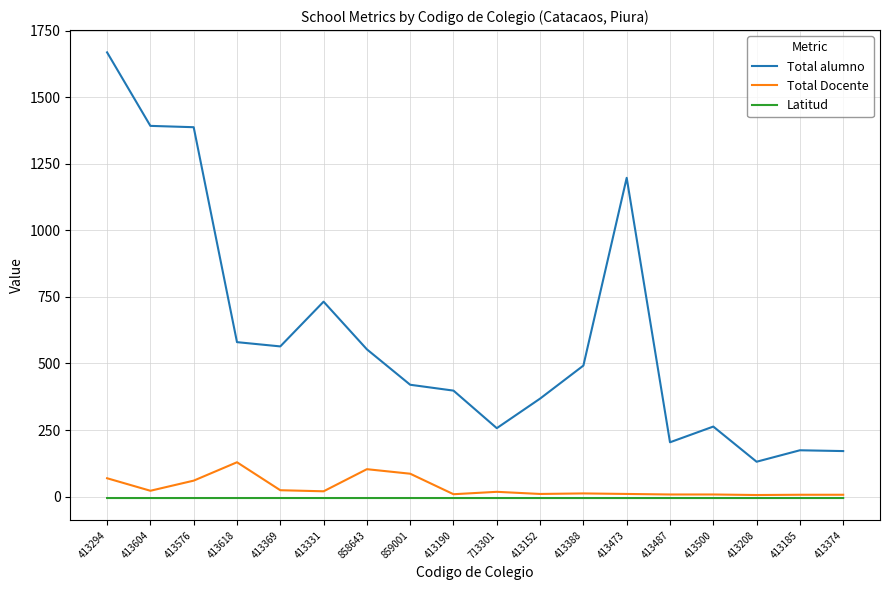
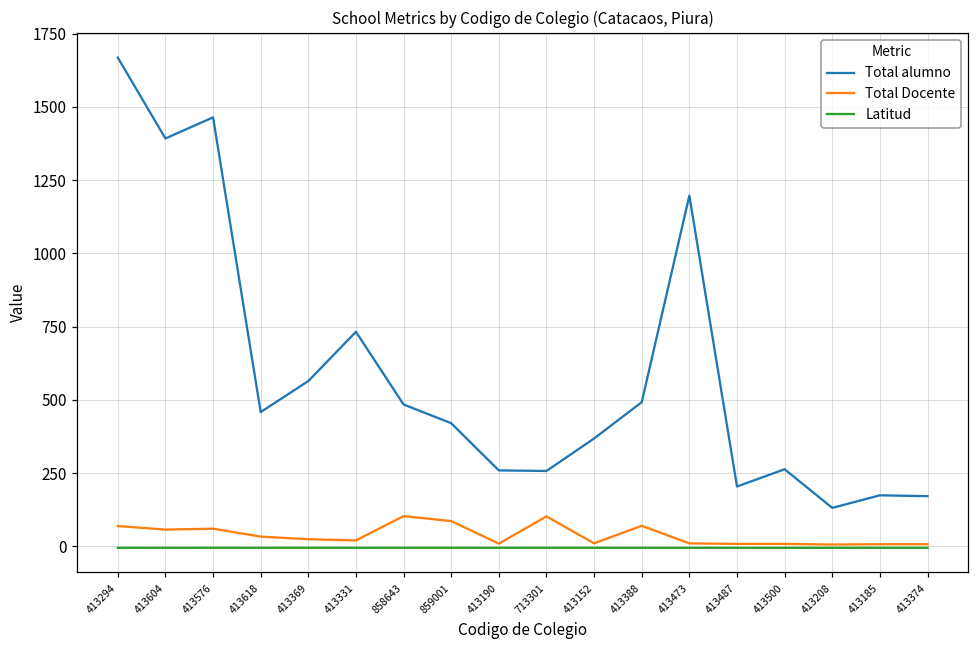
  {
    "Total alumno": {
      "413294": 1670,
      "413604": 1390,
-     "413576": 1390,
-     "413618": 580,
+     "413576": 1460,
+     "413618": 460,
      "413369": 560,
      "413331": 730,
-     "858643": 550,
+     "858643": 480,
      "859001": 420,
-     "413190": 400,
+     "413190": 260,
      "713301": 260,
      "413152": 370,
      "413388": 490,
      "413473": 1200,
      "413487": 200,
      "413500": 260,
      "413208": 130,
      "413185": 170,
      "413374": 170
    },
    "Total Docente": {
      "413294": 70,
-     "413604": 20,
+     "413604": 60,
      "413576": 60,
-     "413618": 130,
+     "413618": 30,
      "413369": 20,
      "413331": 20,
      "858643": 100,
      "859001": 90,
      "413190": 10,
-     "713301": 20,
+     "713301": 100,
      "413152": 10,
-     "413388": 10,
+     "413388": 70,
      "413473": 10,
      "413487": 10,
      "413500": 10,
      "413208": 10,
      "413185": 10,
      "413374": 10
    },
    "Latitud": {
      "413294": -10,
      "413604": -10,
      "413576": -10,
      "413618": -10,
      "413369": -10,
      "413331": -10,
      "858643": -10,
      "859001": -10,
      "413190": -10,
      "713301": -10,
      "413152": -10,
      "413388": -10,
      "413473": -10,
      "413487": -10,
      "413500": -10,
      "413208": -10,
      "413185": -10,
      "413374": -10
    }
  }
